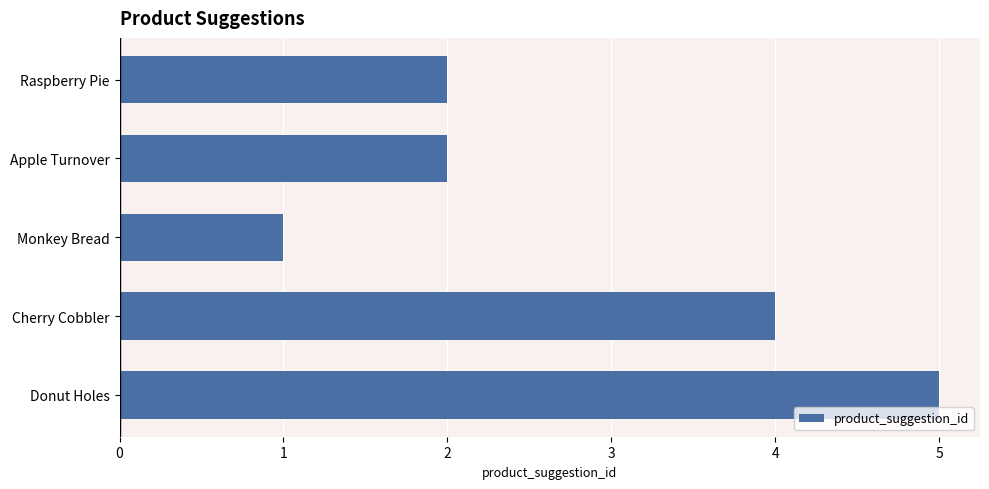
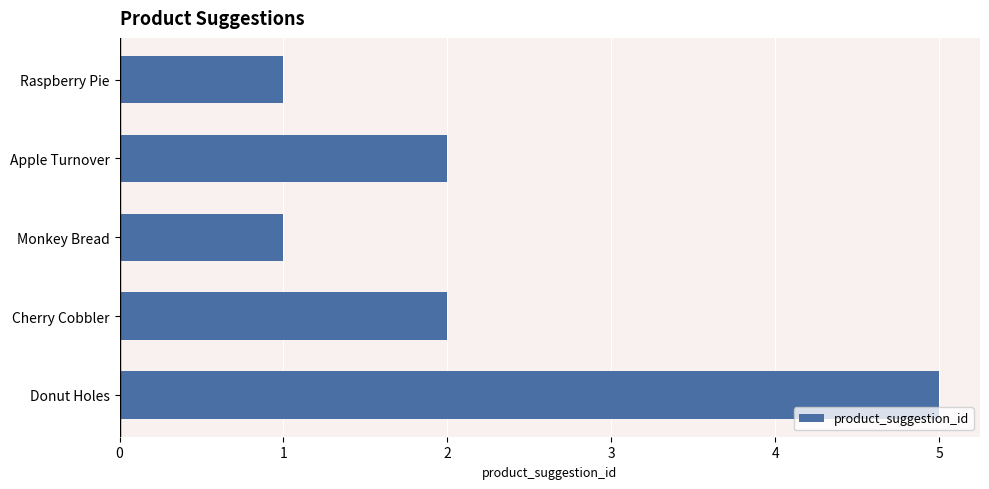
  {
-   "Raspberry Pie": 2,
+   "Raspberry Pie": 1,
    "Apple Turnover": 2,
    "Monkey Bread": 1,
-   "Cherry Cobbler": 4,
+   "Cherry Cobbler": 2,
    "Donut Holes": 5
  }
